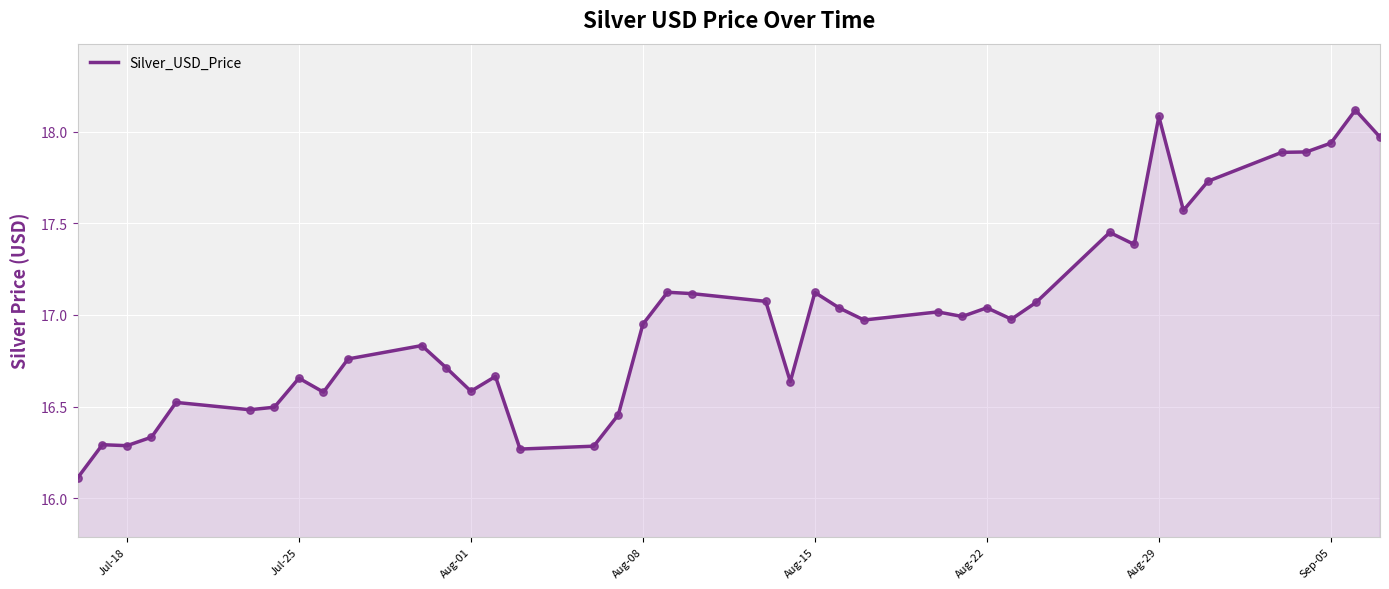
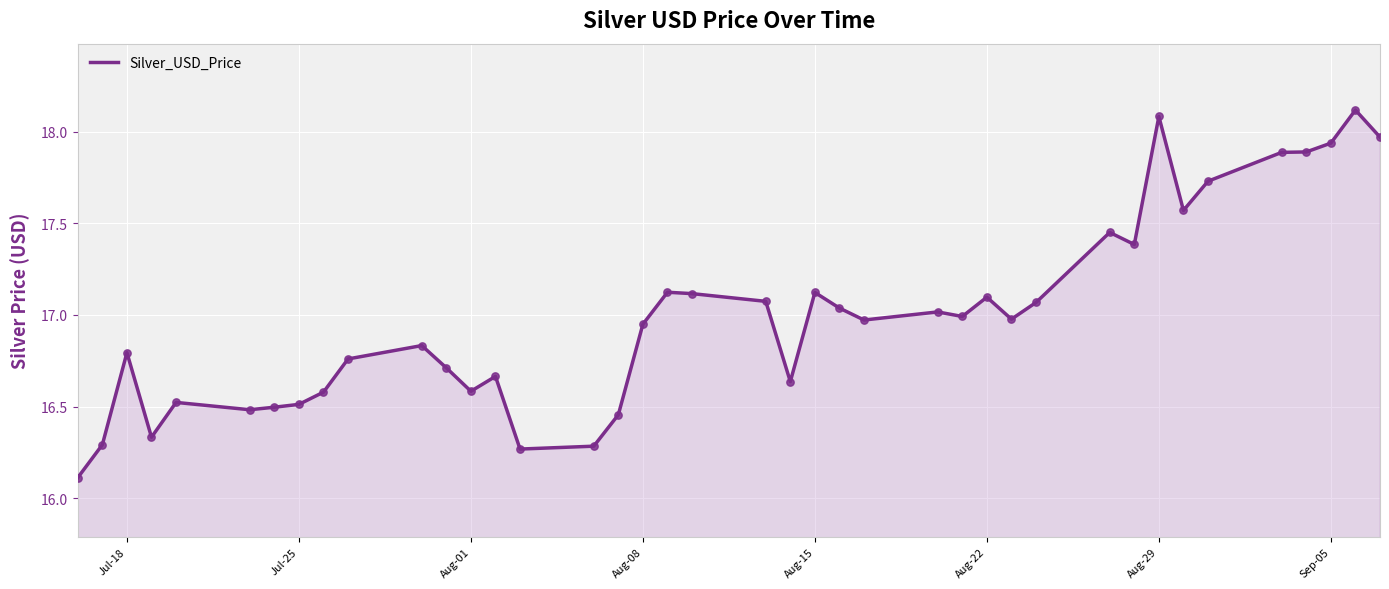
  {
-   "Jul-18": 16.29,
-   "Jul-25": 16.65,
+   "Jul-18": 16.79,
+   "Jul-25": 16.51,
    "Aug-01": 16.58,
    "Aug-08": 16.95,
    "Aug-15": 17.12,
-   "Aug-22": 17.04,
+   "Aug-22": 17.10,
    "Aug-29": 18.08,
    "Sep-05": 17.94
  }
